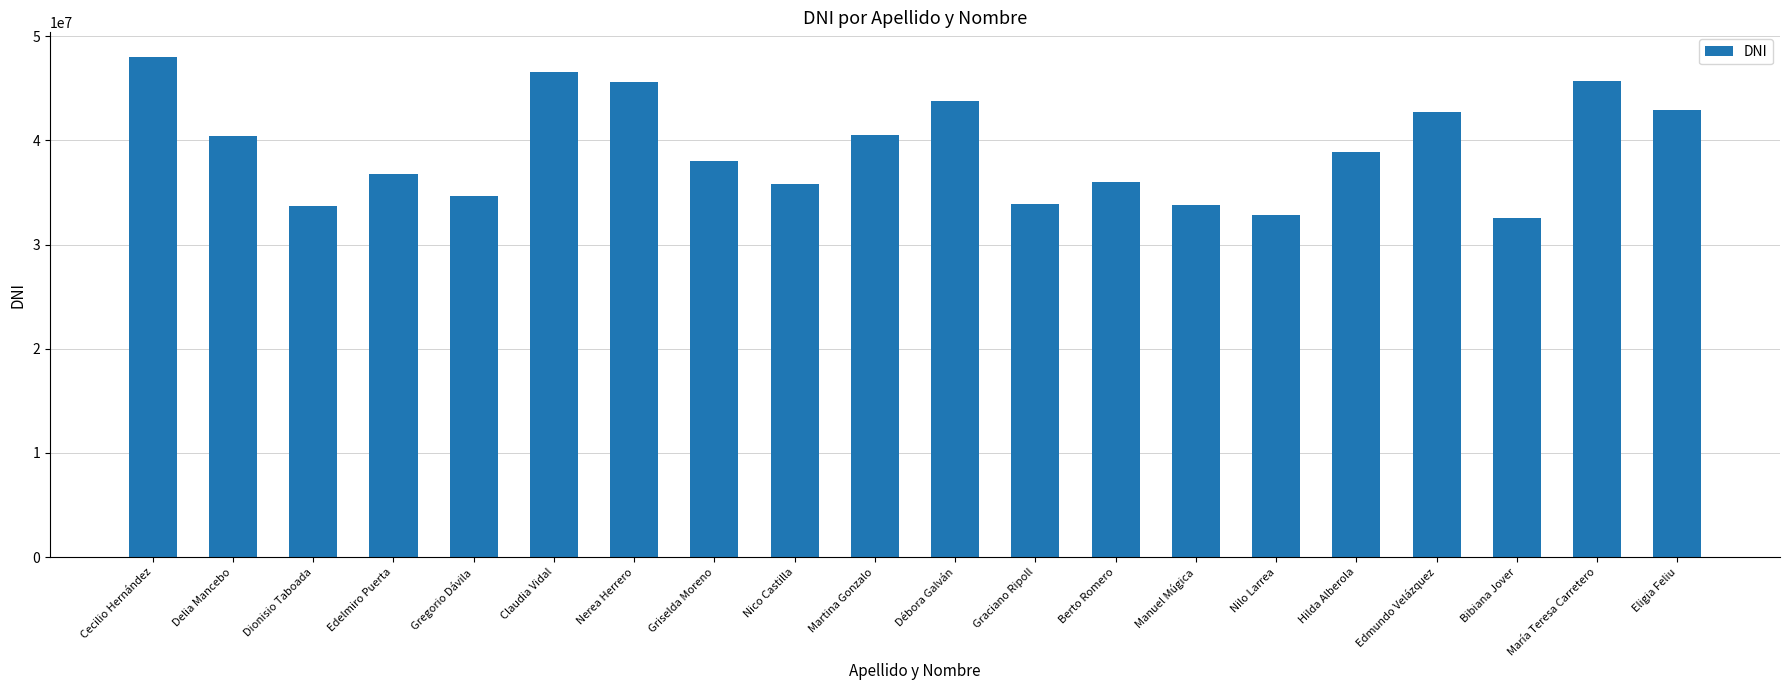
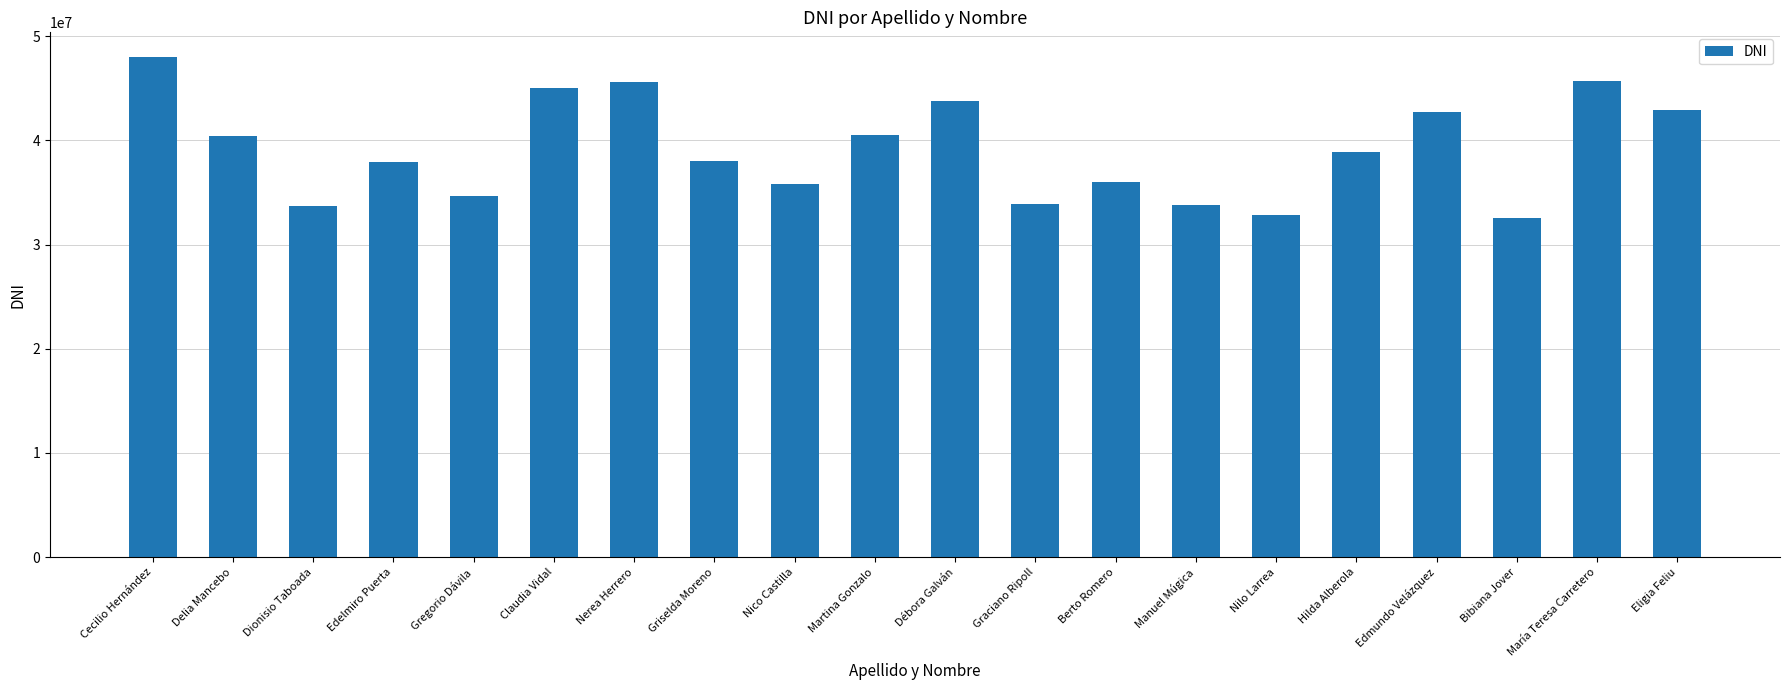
  {
    "Cecilio Hernández": 48000000,
    "Delia Mancebo": 40500000,
    "Dionisio Taboada": 33700000,
-   "Edelmiro Puerta": 36800000,
+   "Edelmiro Puerta": 37900000,
    "Gregorio Dávila": 34700000,
-   "Claudia Vidal": 46500000,
+   "Claudia Vidal": 45000000,
    "Nerea Herrero": 45600000,
    "Griselda Moreno": 38000000,
    "Nico Castilla": 35800000,
    "Martina Gonzalo": 40500000,
    "Débora Galván": 43700000,
    "Graciano Ripoll": 33900000,
    "Berto Romero": 36000000,
    "Manuel Múgica": 33800000,
    "Nilo Larrea": 32800000,
    "Hilda Alberola": 38900000,
    "Edmundo Velázquez": 42700000,
    "Bibiana Jover": 32500000,
    "María Teresa Carretero": 45700000,
    "Eligia Feliu": 42900000
  }
